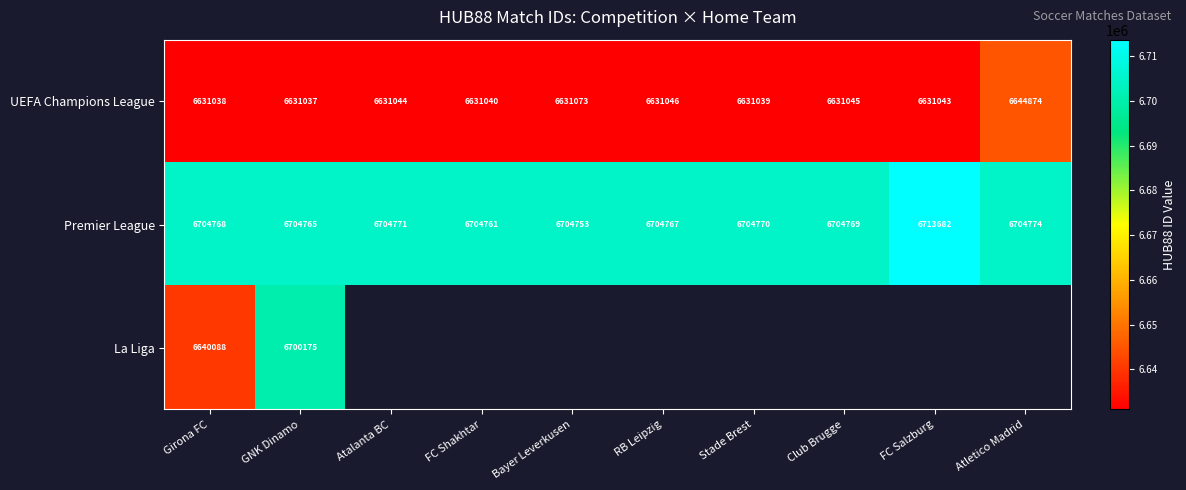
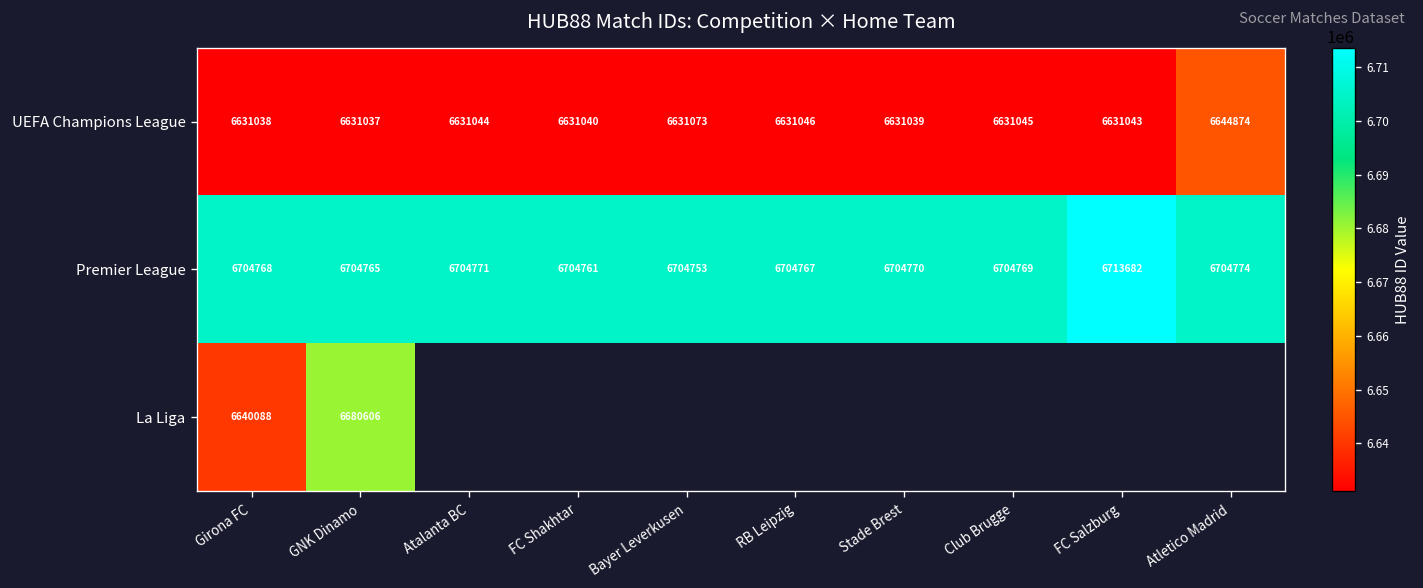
  {
    "UEFA Champions League": {
      "Girona FC": 6631038,
      "GNK Dinamo": 6631037,
      "Atalanta BC": 6631044,
      "FC Shakhtar": 6631040,
      "Bayer Leverkusen": 6631073,
      "RB Leipzig": 6631046,
      "Stade Brest": 6631039,
      "Club Brugge": 6631045,
      "FC Salzburg": 6631043,
      "Atletico Madrid": 6644874
    },
    "Premier League": {
      "Girona FC": 6704768,
      "GNK Dinamo": 6704765,
      "Atalanta BC": 6704771,
      "FC Shakhtar": 6704761,
      "Bayer Leverkusen": 6704753,
      "RB Leipzig": 6704767,
      "Stade Brest": 6704770,
      "Club Brugge": 6704769,
      "FC Salzburg": 6713682,
      "Atletico Madrid": 6704774
    },
    "La Liga": {
      "Girona FC": 6640088,
-     "GNK Dinamo": 6700175
+     "GNK Dinamo": 6680606
    }
  }
